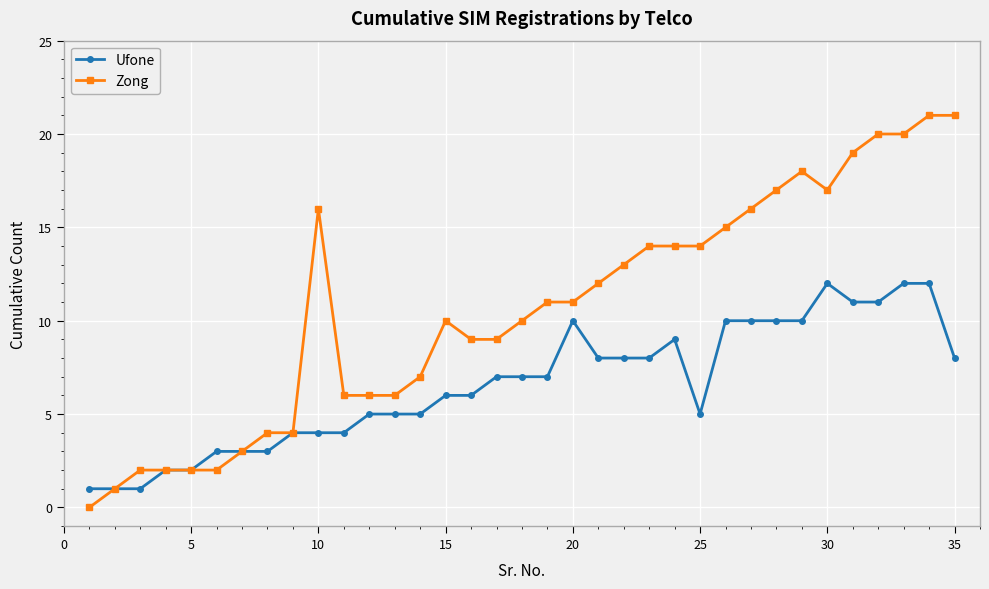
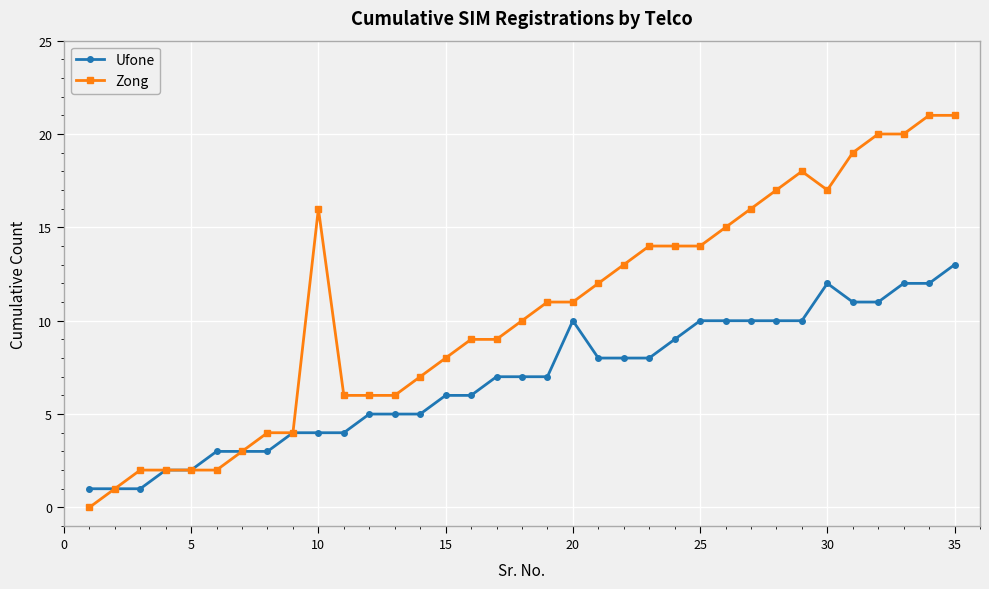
  {
    "Ufone": {
      "10": 4,
      "15": 6,
      "20": 10,
-     "25": 5,
+     "25": 10,
      "30": 12,
-     "35": 8
+     "35": 13
    },
    "Zong": {
      "10": 16,
-     "15": 10,
+     "15": 8,
      "20": 11,
      "25": 14,
      "30": 17,
      "35": 21
    }
  }
